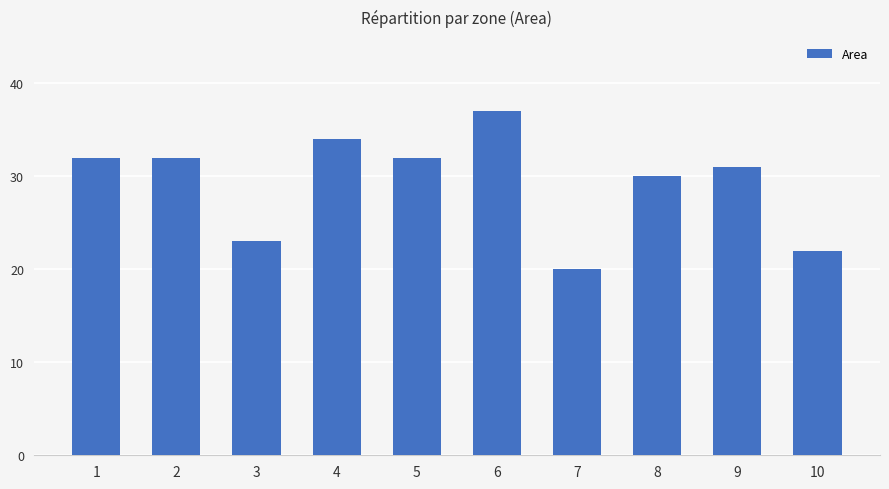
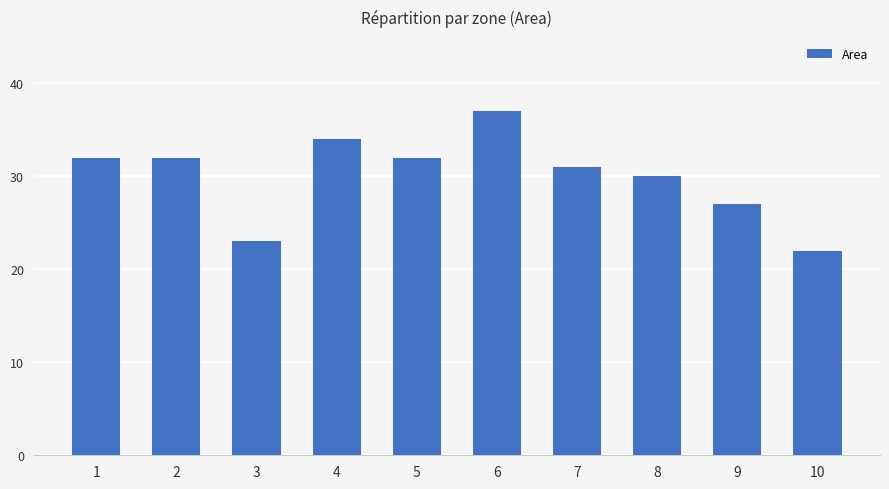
  {
    "1": 32,
    "2": 32,
    "3": 23,
    "4": 34,
    "5": 32,
    "6": 37,
-   "7": 20,
+   "7": 31,
    "8": 30,
-   "9": 31,
+   "9": 27,
    "10": 22
  }
